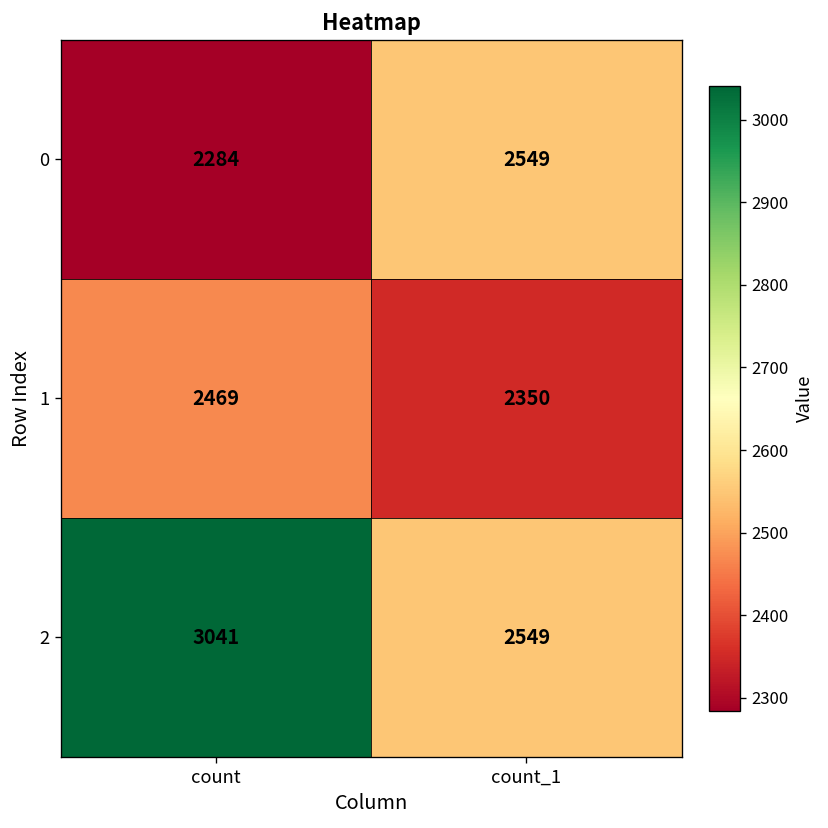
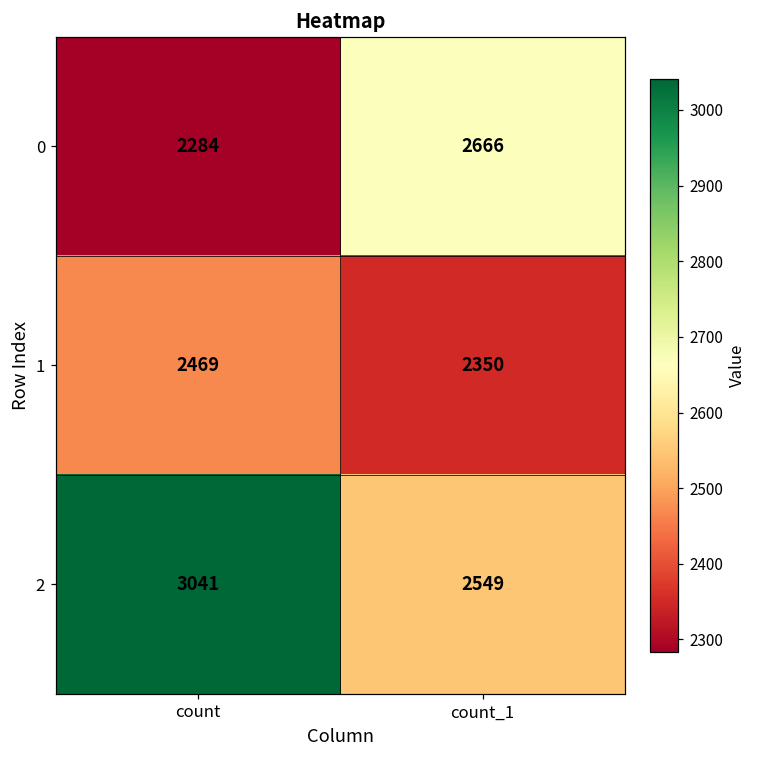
  {
    "0": {
      "count": 2284,
-     "count_1": 2549
+     "count_1": 2666
    },
    "1": {
      "count": 2469,
      "count_1": 2350
    },
    "2": {
      "count": 3041,
      "count_1": 2549
    }
  }
